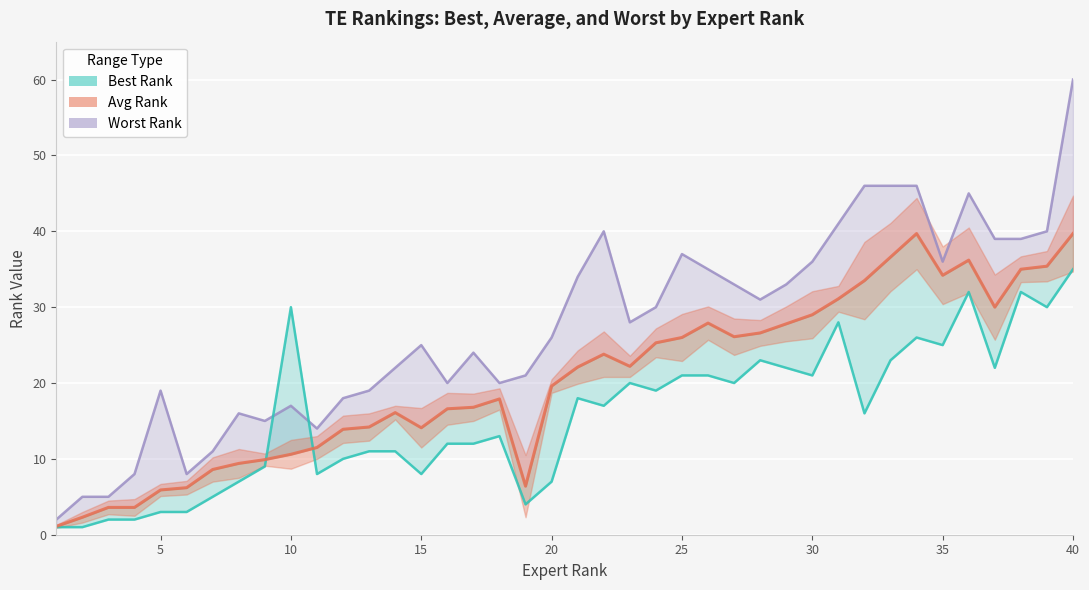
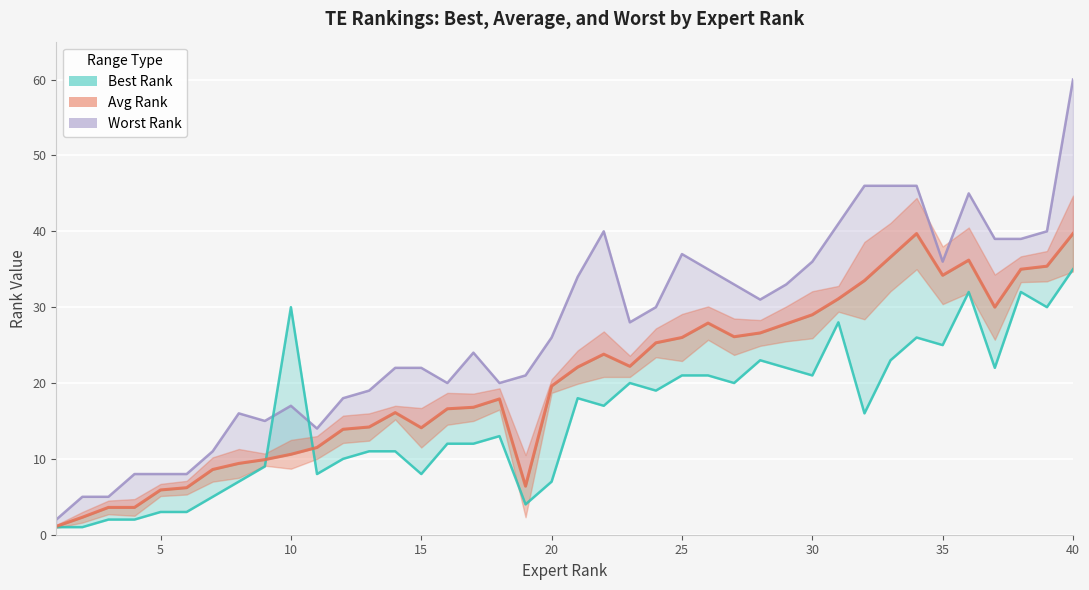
  {
    "Worst Rank": {
-     "5": 19,
+     "5": 8,
      "10": 17,
-     "15": 25,
+     "15": 22,
      "20": 26,
      "25": 37,
      "30": 36,
      "35": 36,
      "40": 60
    }
  }
